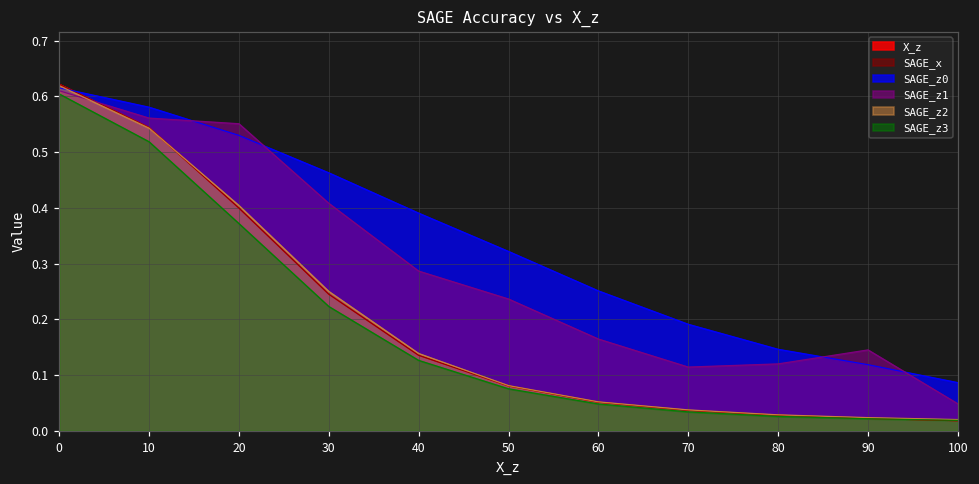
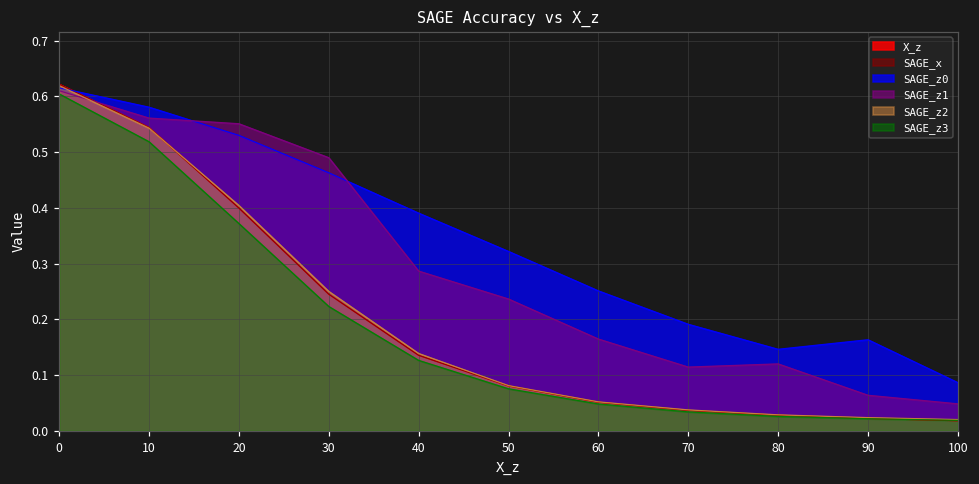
  {
    "SAGE_x": {
      "30": 0.25
    },
    "SAGE_z0": {
      "10": 0.58,
      "20": 0.53,
      "30": 0.46,
      "40": 0.39,
      "50": 0.32,
      "60": 0.25,
      "70": 0.19,
      "80": 0.15,
-     "90": 0.12,
+     "90": 0.16,
      "100": 0.09
    },
    "SAGE_z1": {
      "0": 0.61,
      "10": 0.56,
      "20": 0.55,
-     "30": 0.41,
+     "30": 0.49,
      "40": 0.29,
      "50": 0.24,
      "60": 0.16,
      "70": 0.11,
      "80": 0.12,
-     "90": 0.15,
+     "90": 0.06,
      "100": 0.05
    },
    "SAGE_z2": {
      "30": 0.25
    },
    "SAGE_z3": {
      "0": 0.60,
      "10": 0.52,
      "20": 0.37,
      "30": 0.22,
      "40": 0.13
    }
  }
